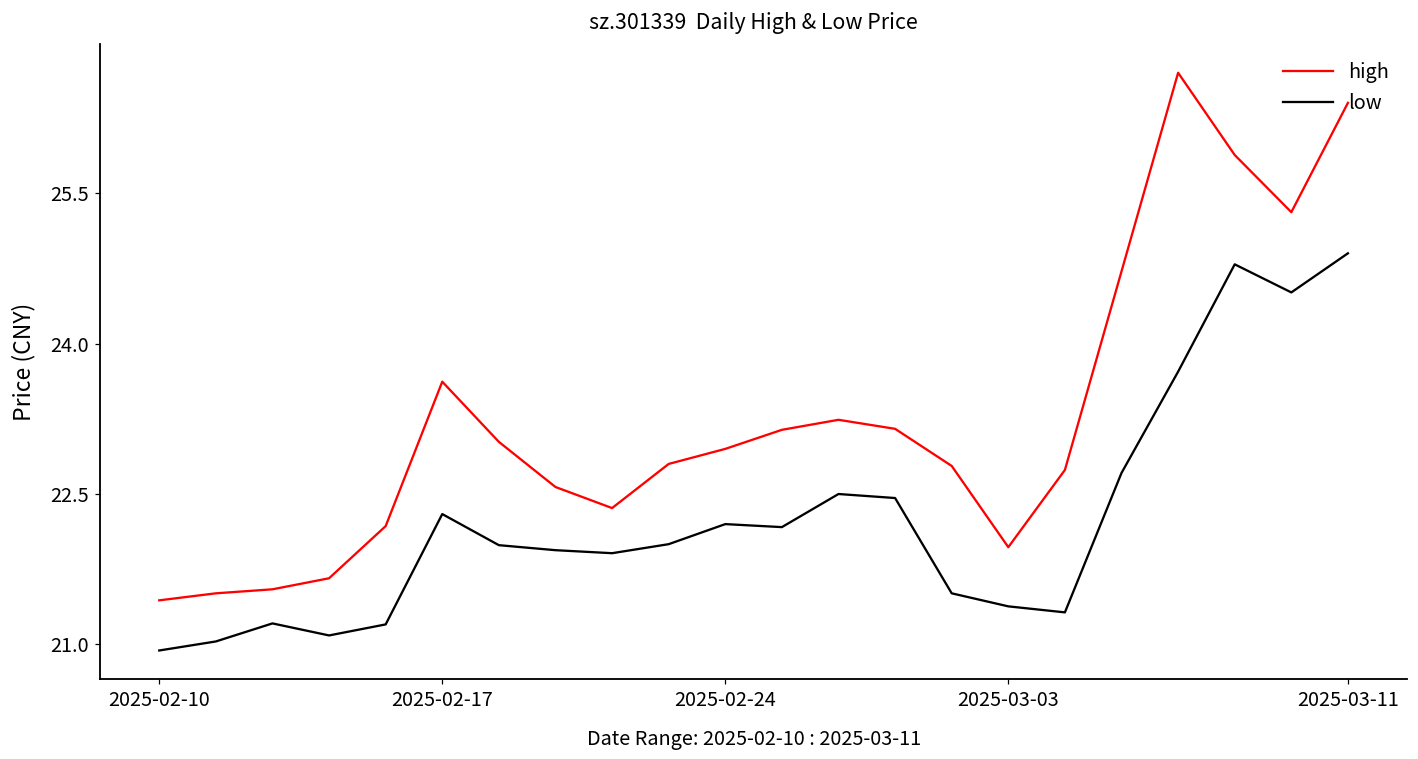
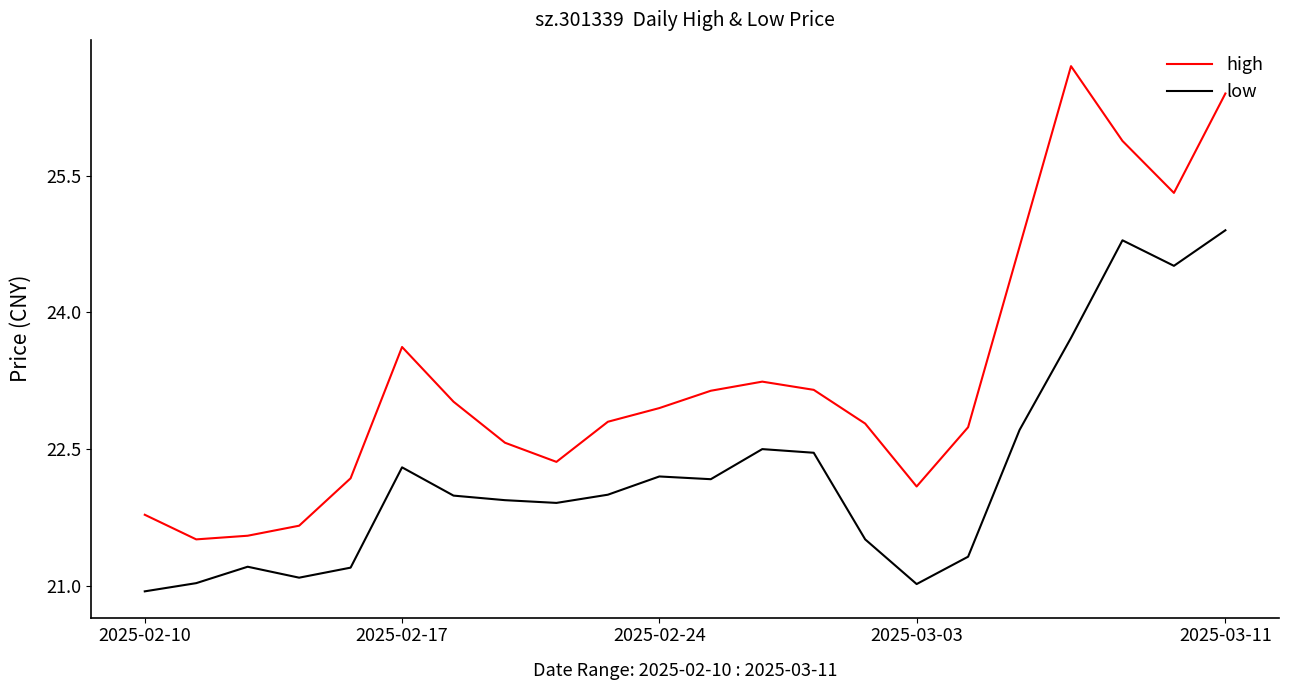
  {
    "high": {
-     "2025-02-10": 21.4,
+     "2025-02-10": 21.8,
      "2025-02-17": 23.6,
      "2025-02-24": 23.0,
-     "2025-03-03": 22.0,
+     "2025-03-03": 22.1,
      "2025-03-11": 26.4
    },
    "low": {
      "2025-02-10": 20.9,
      "2025-02-17": 22.3,
      "2025-02-24": 22.2,
-     "2025-03-03": 21.4,
+     "2025-03-03": 21.0,
      "2025-03-11": 24.9
    }
  }
